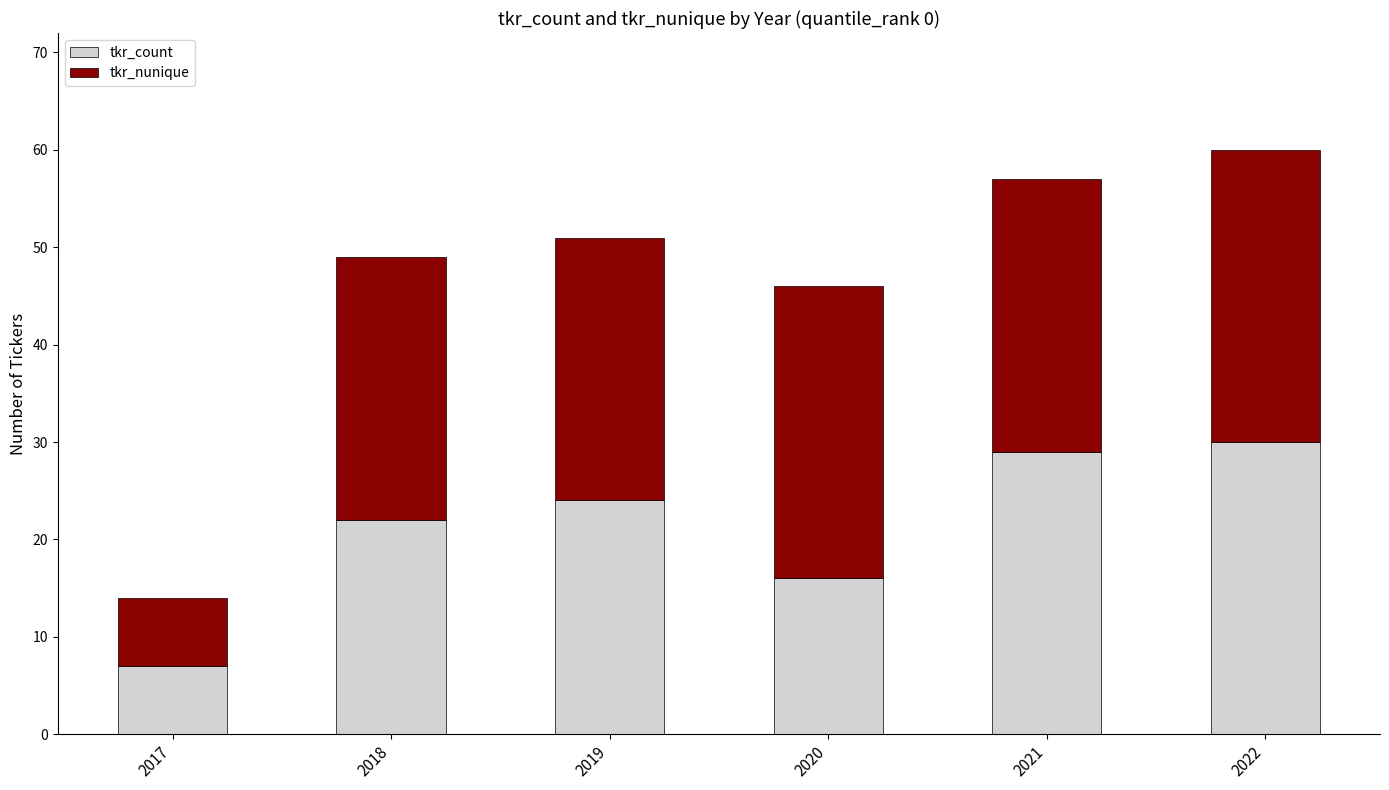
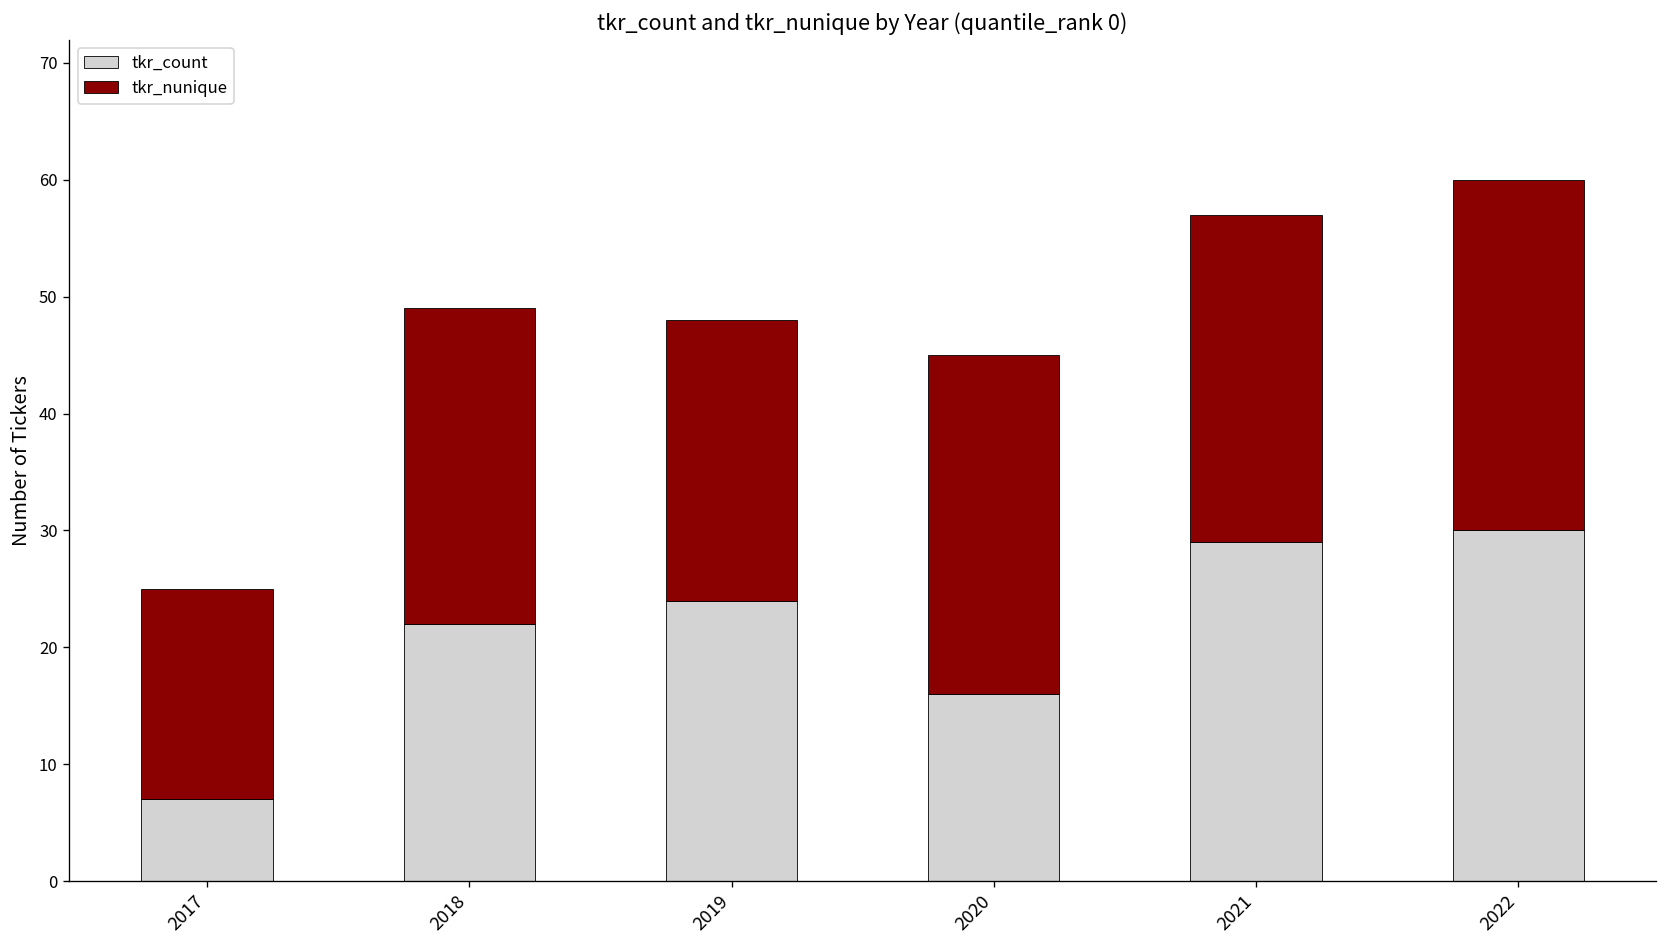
  {
    "tkr_count": {
      "2017": 7,
      "2018": 22,
      "2019": 24,
      "2020": 16,
      "2021": 29,
      "2022": 30
    },
    "tkr_nunique": {
-     "2017": 7,
+     "2017": 18,
      "2018": 27,
-     "2019": 27,
-     "2020": 30,
+     "2019": 24,
+     "2020": 29,
      "2021": 28,
      "2022": 30
    }
  }
